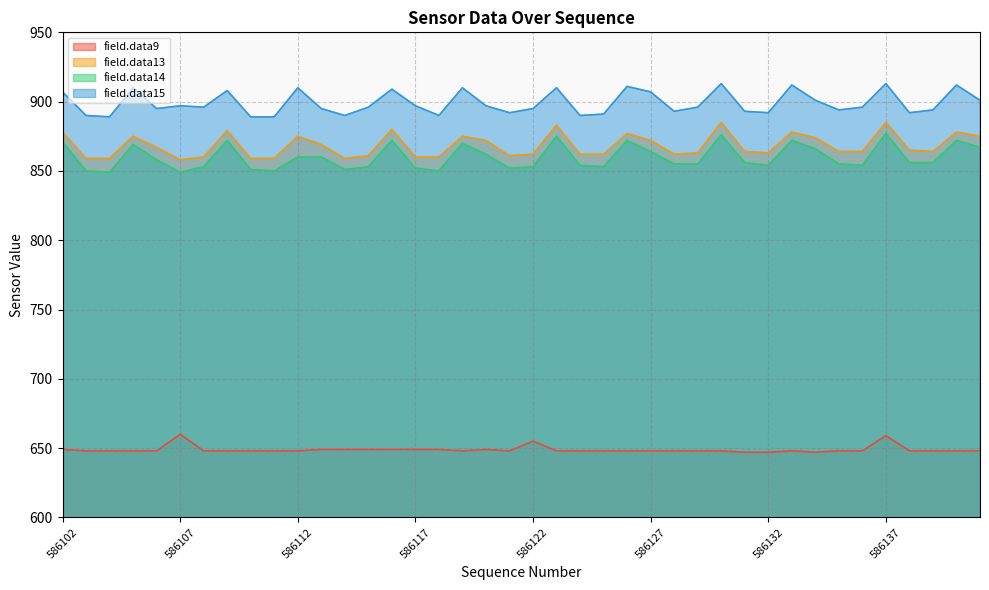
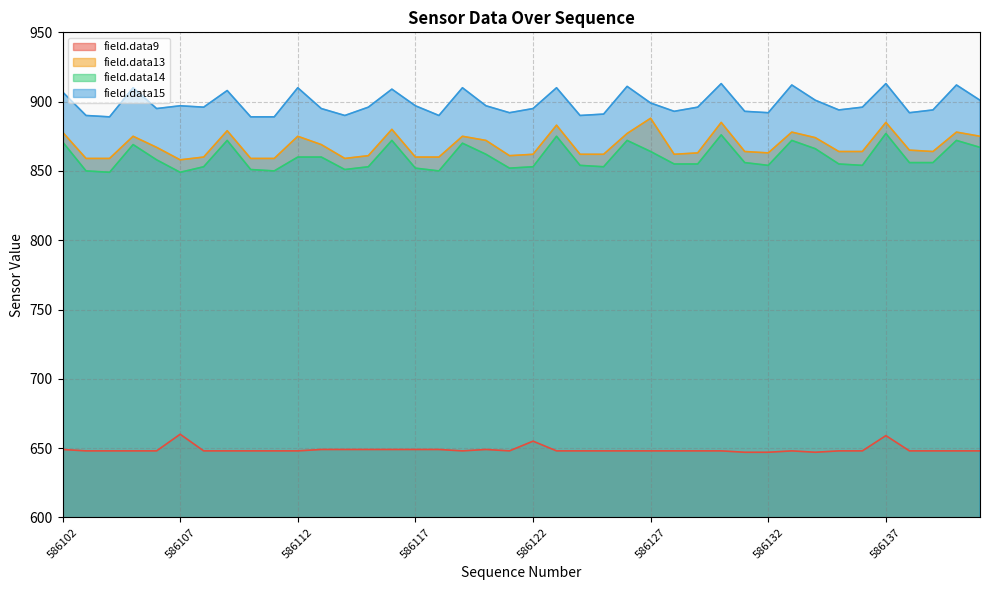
  {
    "field.data9": {
      "586102": 649,
      "586107": 660,
      "586112": 648,
      "586117": 649,
      "586122": 655,
      "586127": 648,
      "586132": 647,
      "586137": 659
    },
    "field.data13": {
      "586102": 878,
      "586107": 858,
      "586112": 875,
      "586117": 860,
      "586122": 862,
-     "586127": 872,
+     "586127": 888,
      "586132": 863,
      "586137": 885
    },
    "field.data14": {
      "586102": 871,
      "586107": 849,
      "586112": 860,
      "586117": 852,
      "586122": 853,
      "586127": 864,
      "586132": 854,
      "586137": 877
    },
    "field.data15": {
      "586102": 907,
      "586107": 897,
      "586112": 910,
      "586117": 897,
      "586122": 895,
-     "586127": 907,
+     "586127": 899,
      "586132": 892,
      "586137": 913
    }
  }
